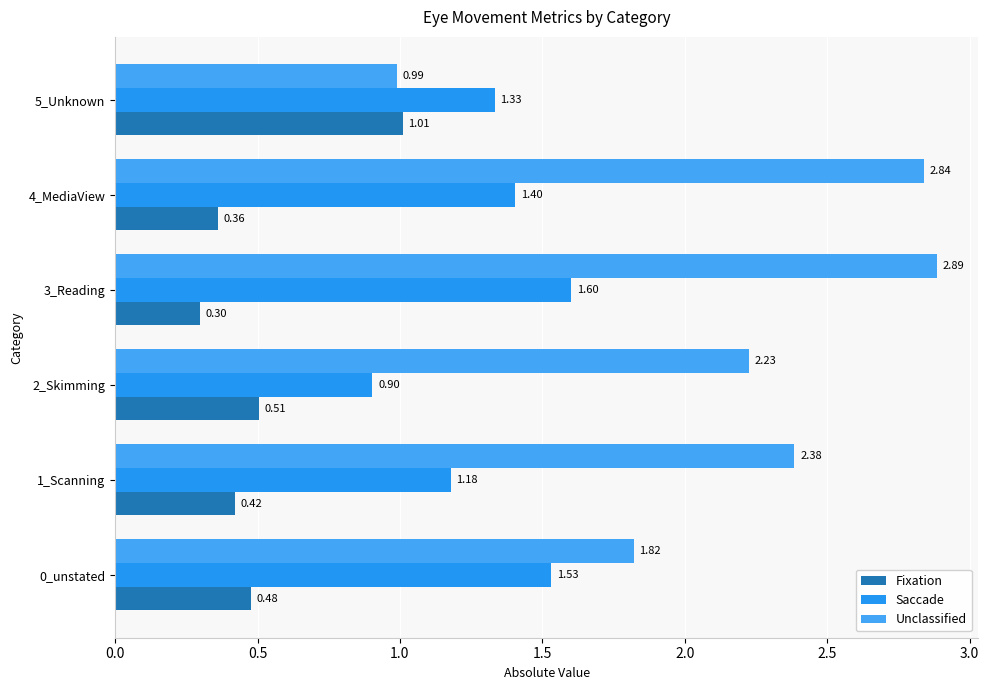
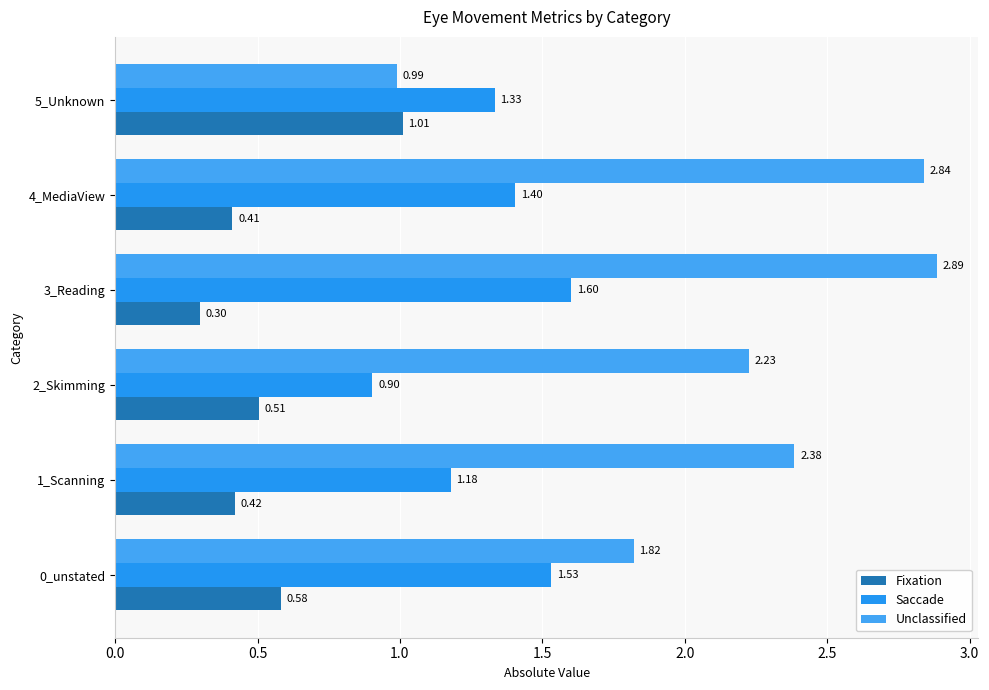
  {
    "Fixation": {
      "5_Unknown": 1.01,
-     "4_MediaView": 0.36,
+     "4_MediaView": 0.41,
      "3_Reading": 0.30,
      "2_Skimming": 0.51,
      "1_Scanning": 0.42,
-     "0_unstated": 0.48
+     "0_unstated": 0.58
    }
  }
